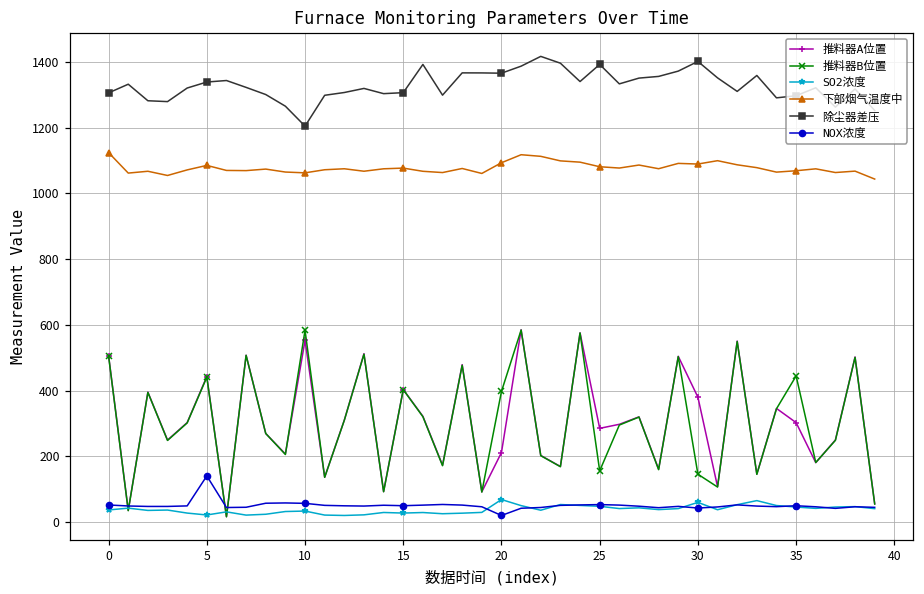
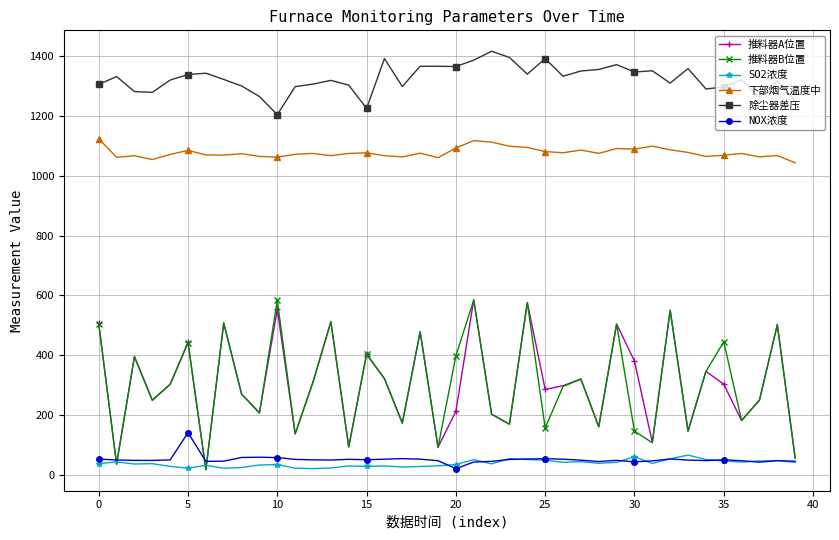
  {
    "推料器A位置": {
      "10": 550,
      "20": 210,
      "25": 290,
      "30": 380,
      "35": 300
    },
    "推料器B位置": {
      "10": 580,
      "20": 400,
      "25": 160,
      "30": 150,
      "35": 440
    },
    "SO2浓度": {
      "0": 40,
      "5": 20,
      "10": 30,
      "15": 30,
-     "20": 70,
+     "20": 30,
      "30": 60
    },
    "下部烟气温度中": {
      "0": 1120,
      "5": 1090,
      "10": 1060,
      "15": 1080,
      "20": 1090,
      "25": 1080,
      "30": 1090,
      "35": 1070
    },
    "除尘器差压": {
      "0": 1310,
      "5": 1340,
      "10": 1200,
-     "15": 1310,
+     "15": 1230,
      "20": 1370,
      "25": 1390,
-     "30": 1400
+     "30": 1350
    },
    "NOX浓度": {
      "0": 50,
      "5": 140,
      "10": 60,
      "15": 50,
      "20": 20,
      "30": 40
    }
  }
